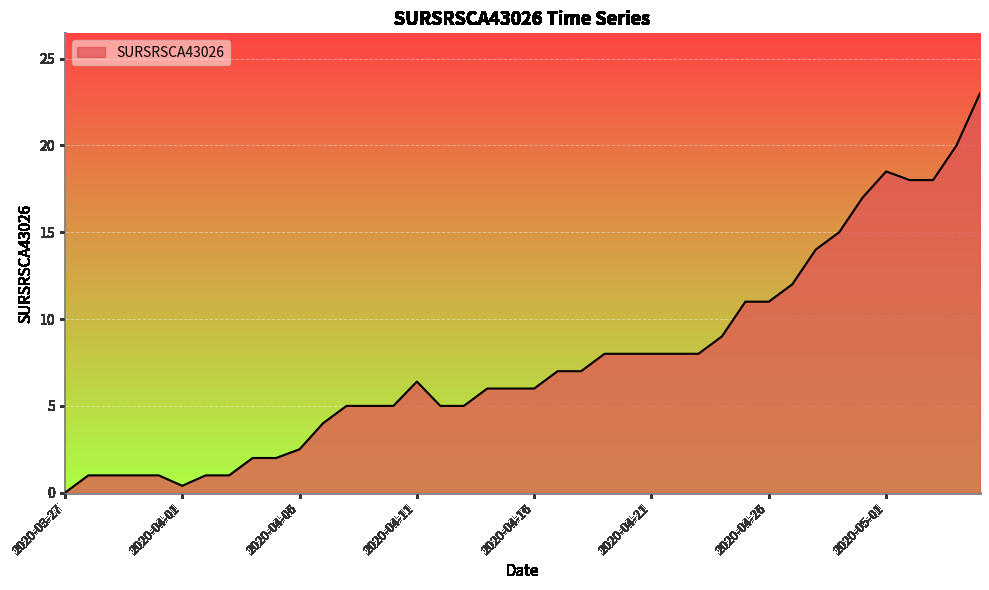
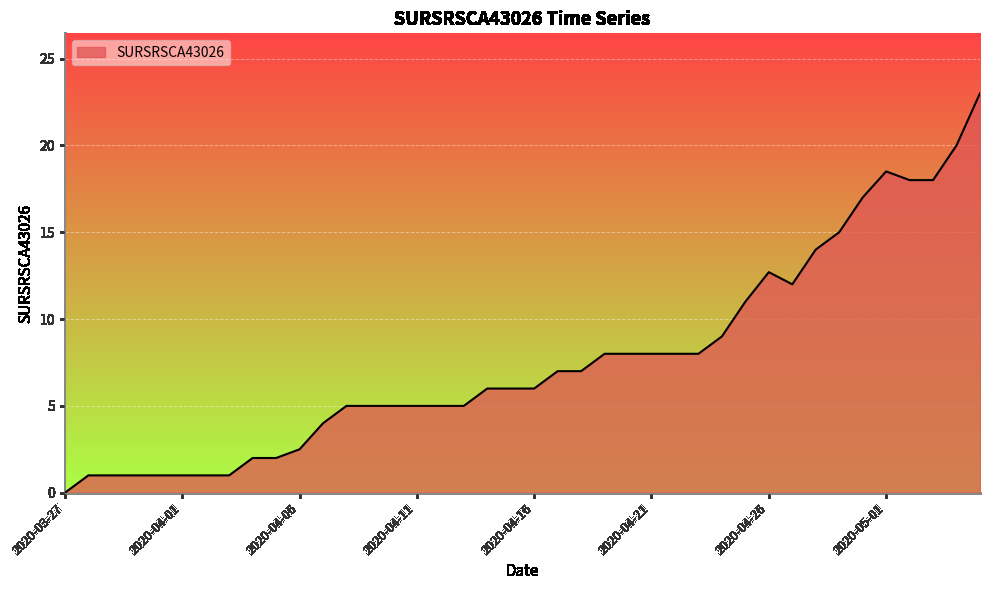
  {
    "2020-03-27": 0.0,
-   "2020-04-01": 0.4,
+   "2020-04-01": 1.0,
    "2020-04-06": 2.5,
-   "2020-04-11": 6.4,
+   "2020-04-11": 5.0,
    "2020-04-16": 6.0,
    "2020-04-21": 8.0,
-   "2020-04-26": 11.0,
+   "2020-04-26": 12.7,
    "2020-05-01": 18.5
  }
